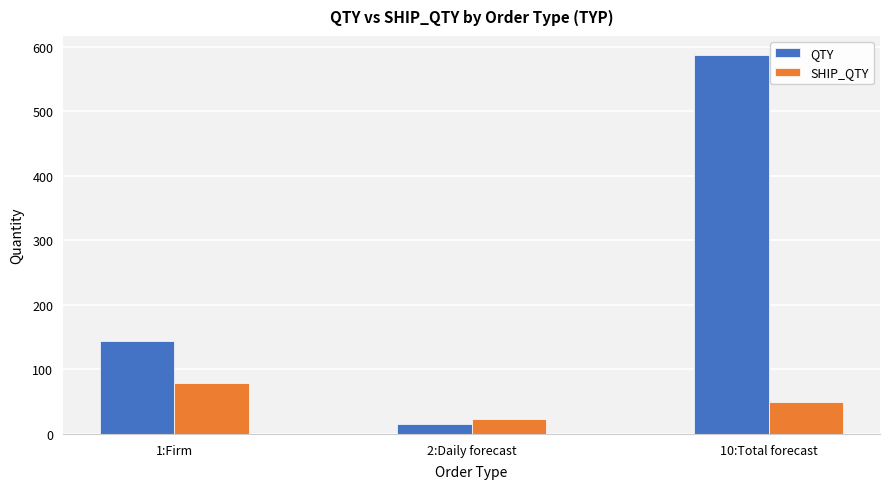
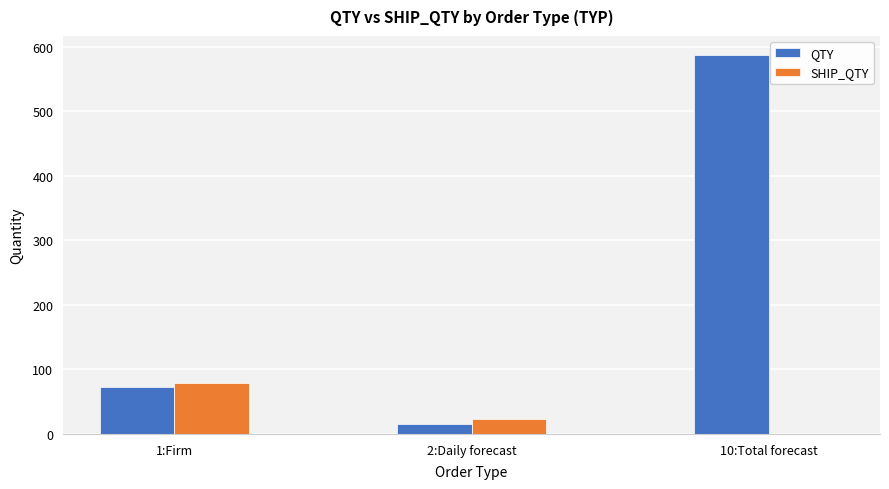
  {
    "QTY": {
-     "1:Firm": 140,
+     "1:Firm": 70,
      "2:Daily forecast": 20,
      "10:Total forecast": 590
    },
    "SHIP_QTY": {
      "1:Firm": 80,
      "2:Daily forecast": 20,
-     "10:Total forecast": 50
+     "10:Total forecast": 0
    }
  }
